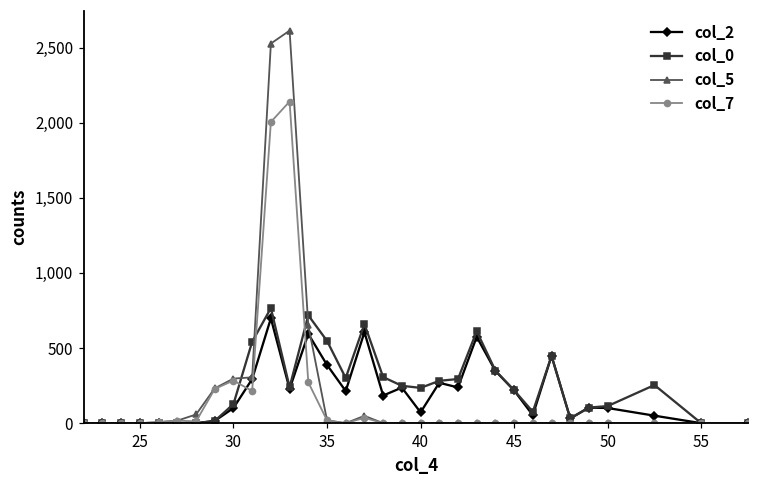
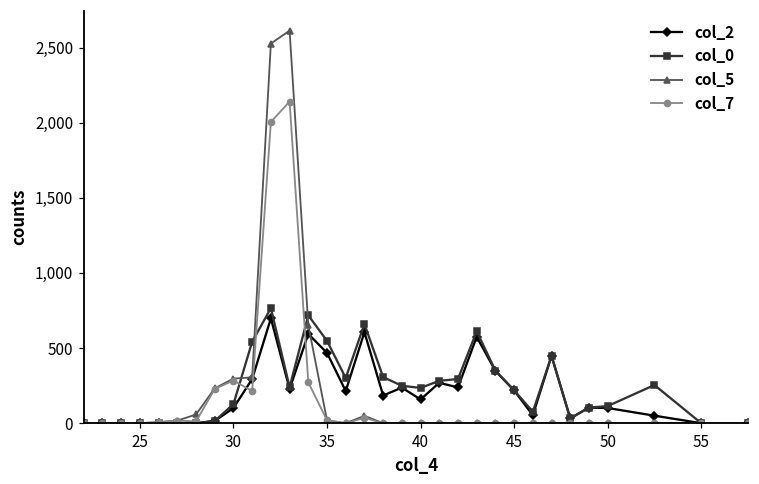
  {
    "col_2": {
      "30": 100,
-     "35": 390,
-     "40": 70
+     "35": 470,
+     "40": 160
    }
  }
